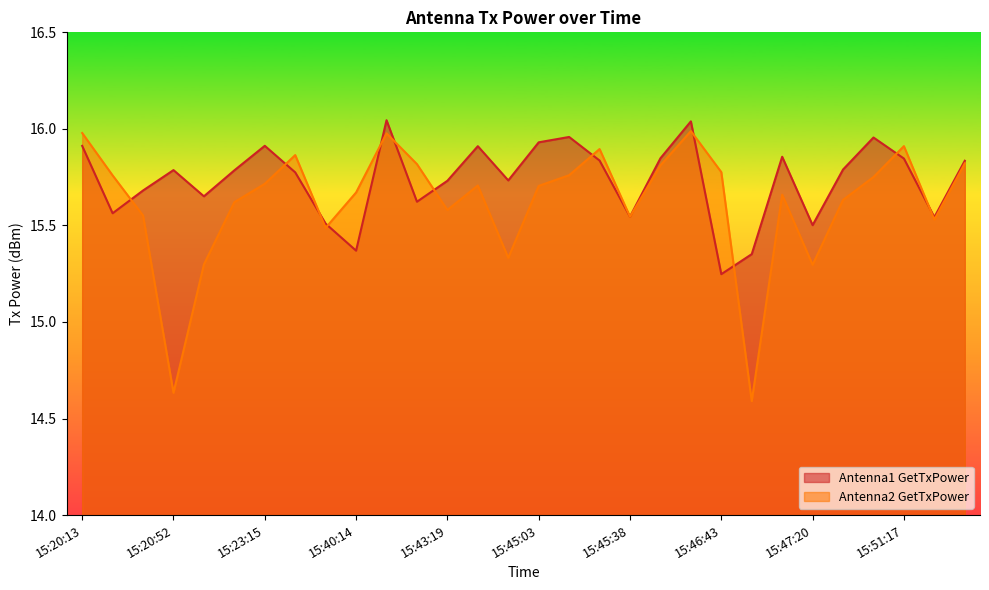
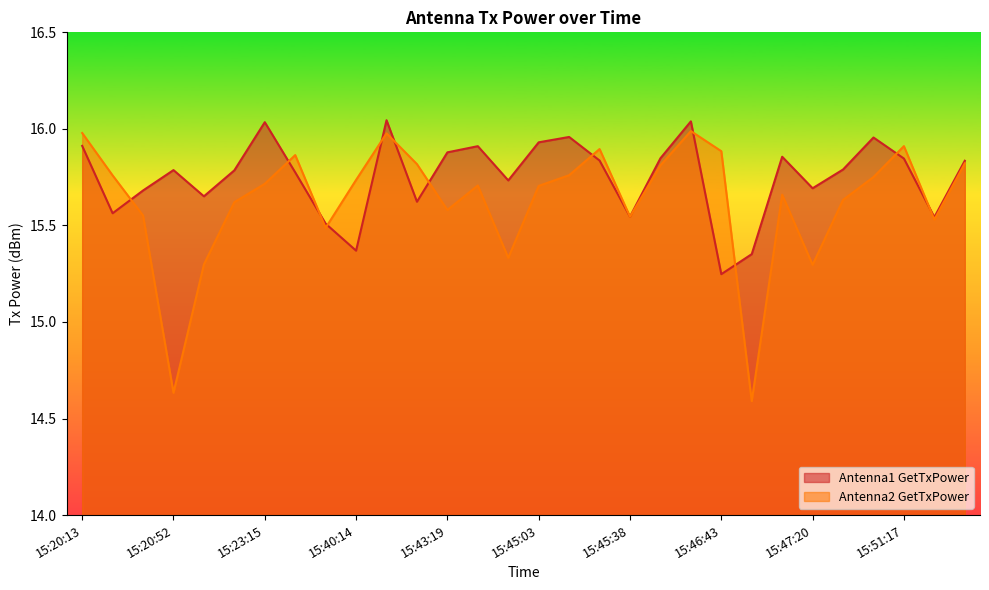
  {
    "Antenna1 GetTxPower": {
      "15:20:13": 15.91,
      "15:20:52": 15.79,
-     "15:23:15": 15.91,
+     "15:23:15": 16.03,
      "15:40:14": 15.37,
-     "15:43:19": 15.73,
+     "15:43:19": 15.88,
      "15:45:03": 15.93,
      "15:46:43": 15.25,
-     "15:47:20": 15.50,
+     "15:47:20": 15.69,
      "15:51:17": 15.85
    },
    "Antenna2 GetTxPower": {
      "15:20:13": 15.98,
      "15:20:52": 14.63,
      "15:23:15": 15.72,
-     "15:40:14": 15.67,
+     "15:40:14": 15.74,
      "15:43:19": 15.58,
      "15:45:03": 15.70,
-     "15:46:43": 15.78,
+     "15:46:43": 15.88,
      "15:47:20": 15.30,
      "15:51:17": 15.91
    }
  }
